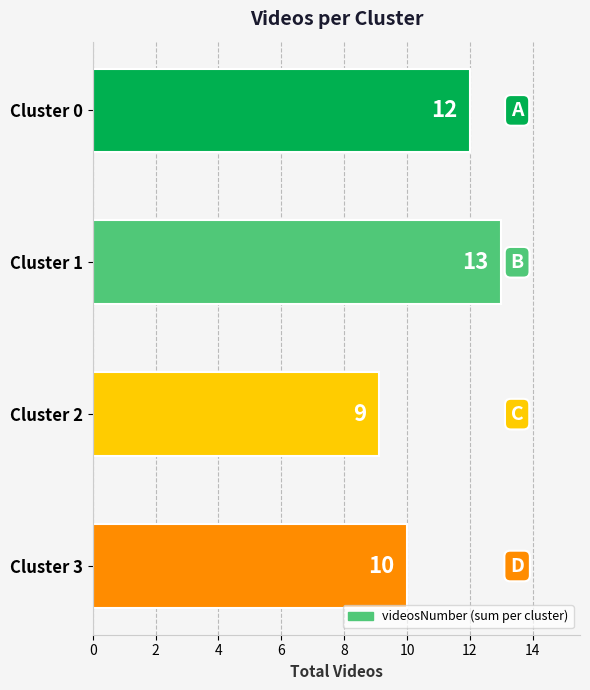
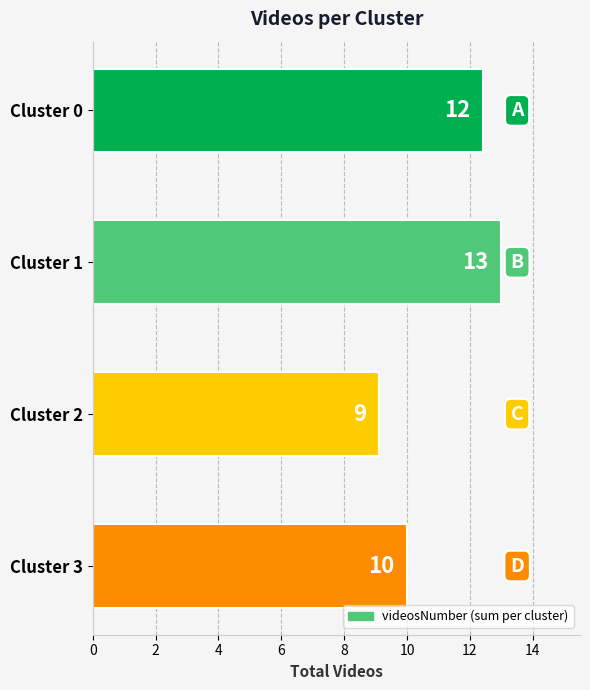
  {
-   "Cluster 0": 12.0
+   "Cluster 0": 12.4
  }
